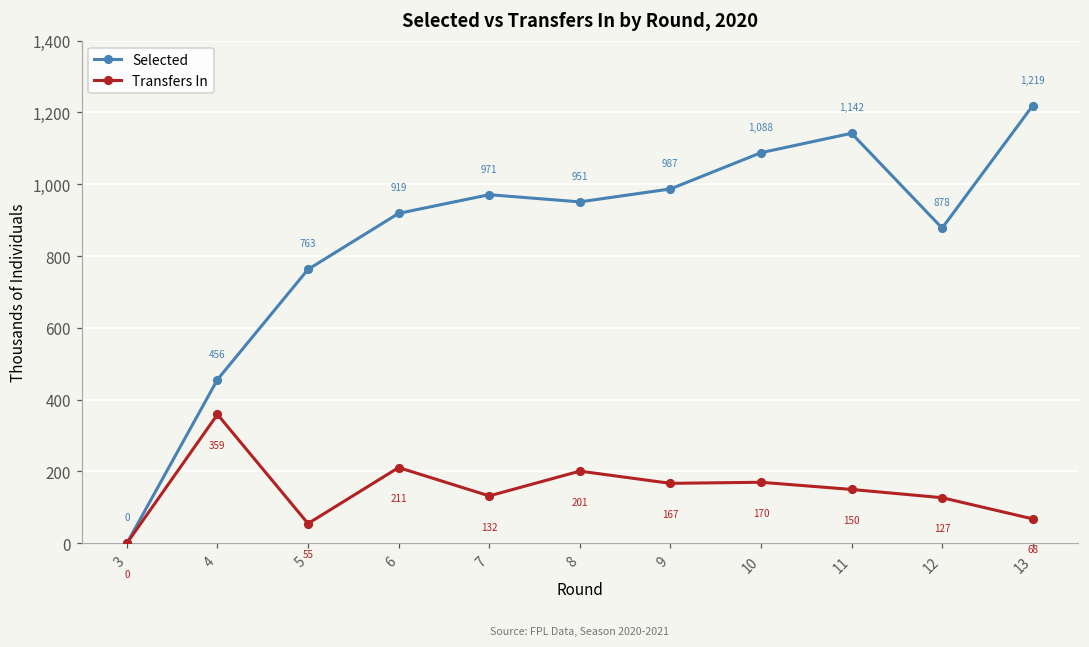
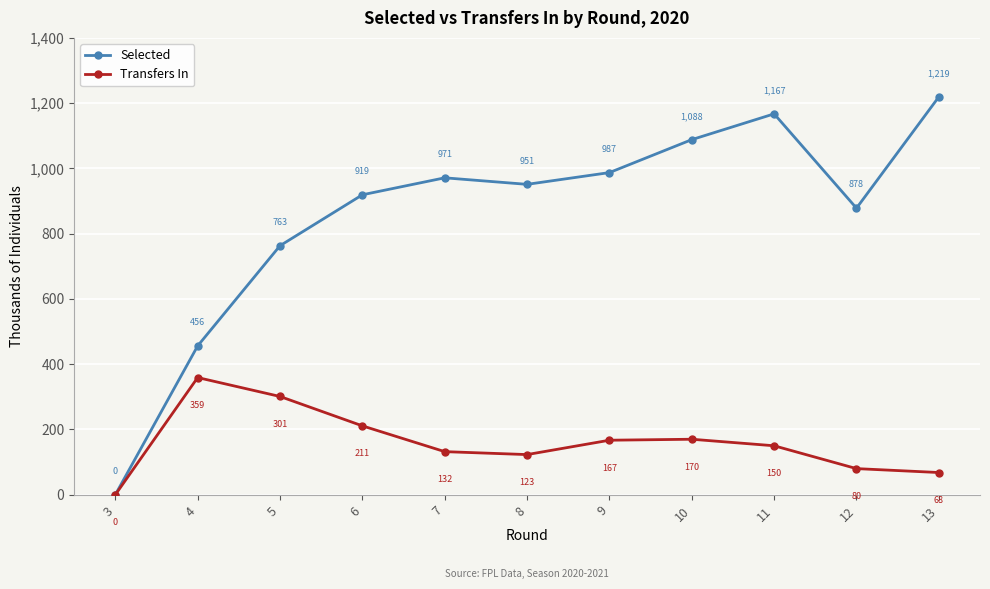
  {
    "Selected": {
      "4": "456",
      "5": "763",
      "6": "919",
      "7": "971",
      "8": "951",
      "9": "987",
      "10": "1,088",
-     "11": "1,142",
+     "11": "1,167",
      "12": "878",
      "13": "1,219"
    },
    "Transfers In": {
      "4": "359",
-     "5": "55",
+     "5": "301",
      "6": "211",
      "7": "132",
-     "8": "201",
+     "8": "123",
      "9": "167",
      "10": "170",
      "11": "150",
-     "12": "127",
+     "12": "80",
      "13": "68"
    }
  }
